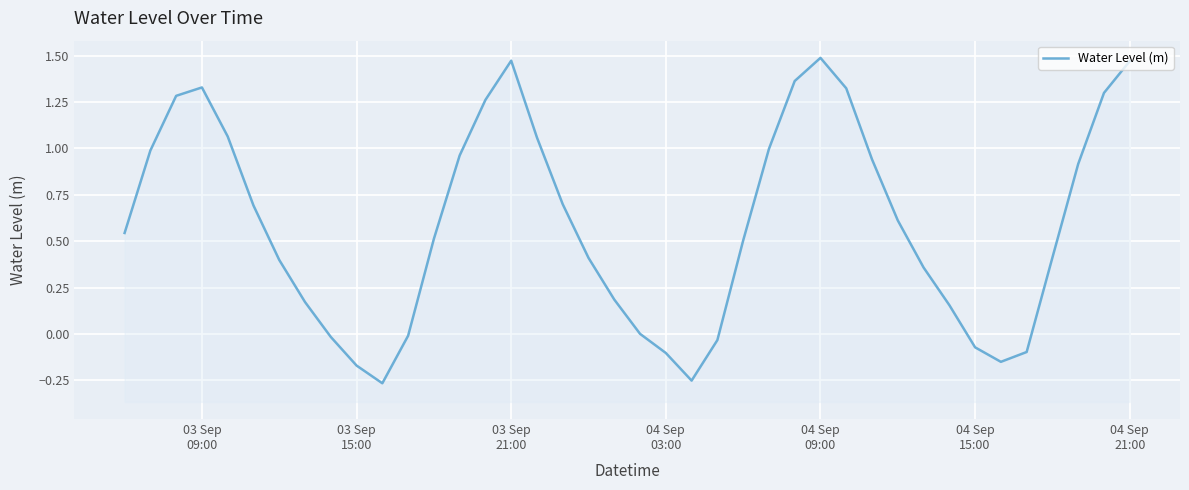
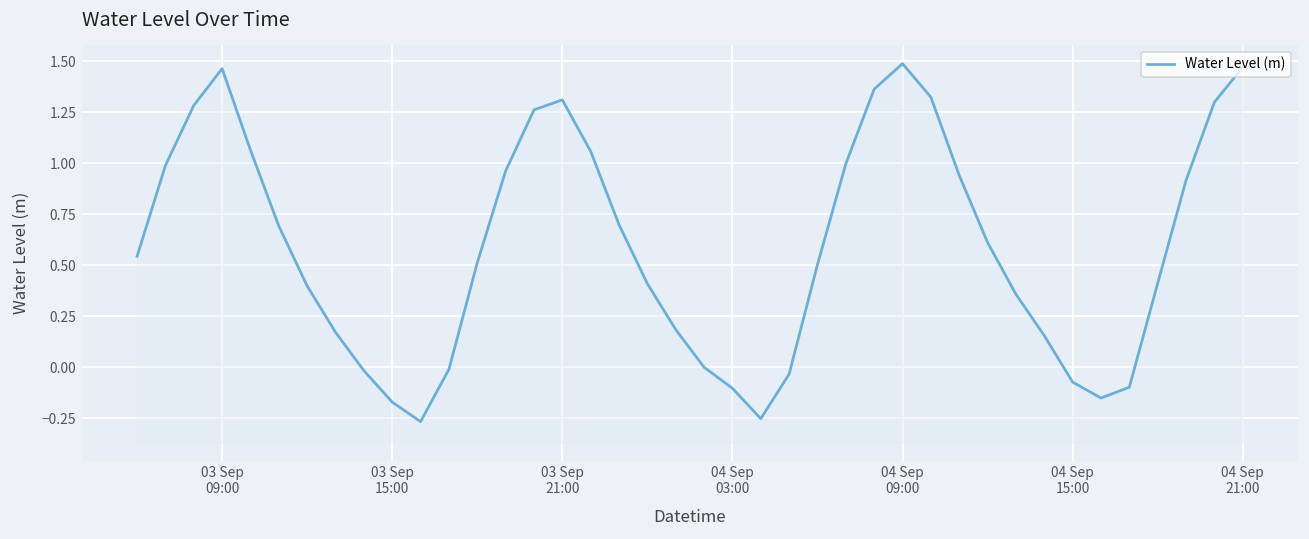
  {
-   "03 Sep 09:00": 1.33,
+   "03 Sep 09:00": 1.46,
    "03 Sep 15:00": -0.17,
-   "03 Sep 21:00": 1.47,
+   "03 Sep 21:00": 1.31,
    "04 Sep 03:00": -0.10,
    "04 Sep 09:00": 1.49,
    "04 Sep 15:00": -0.07
  }
